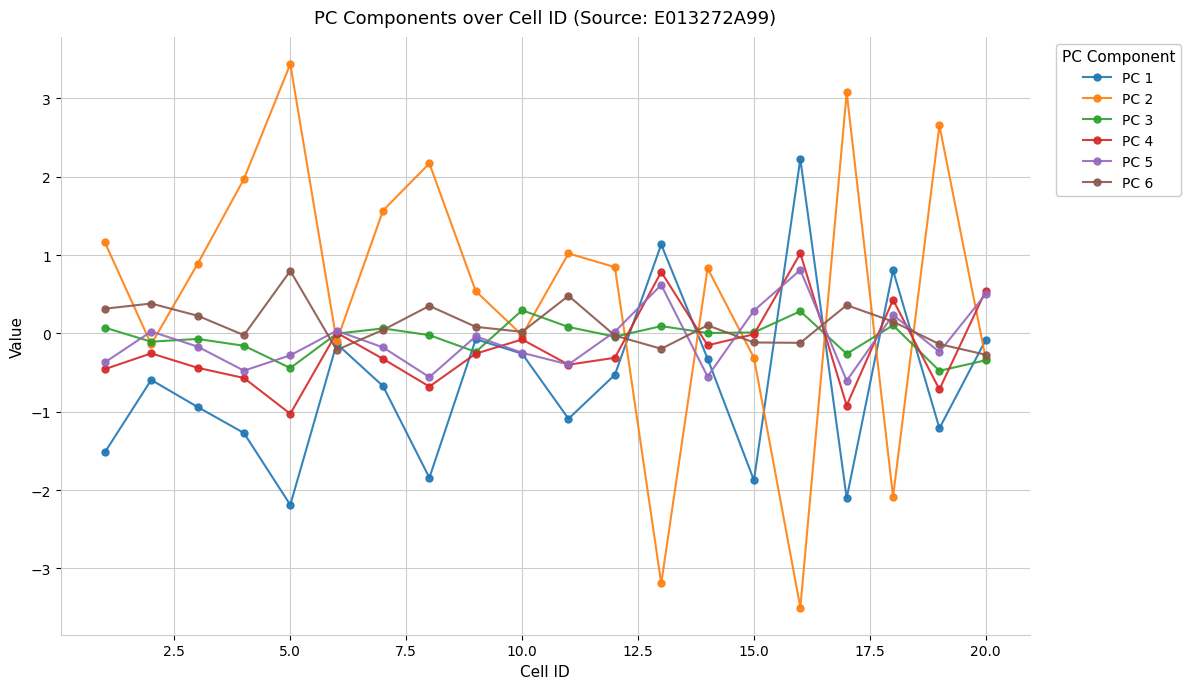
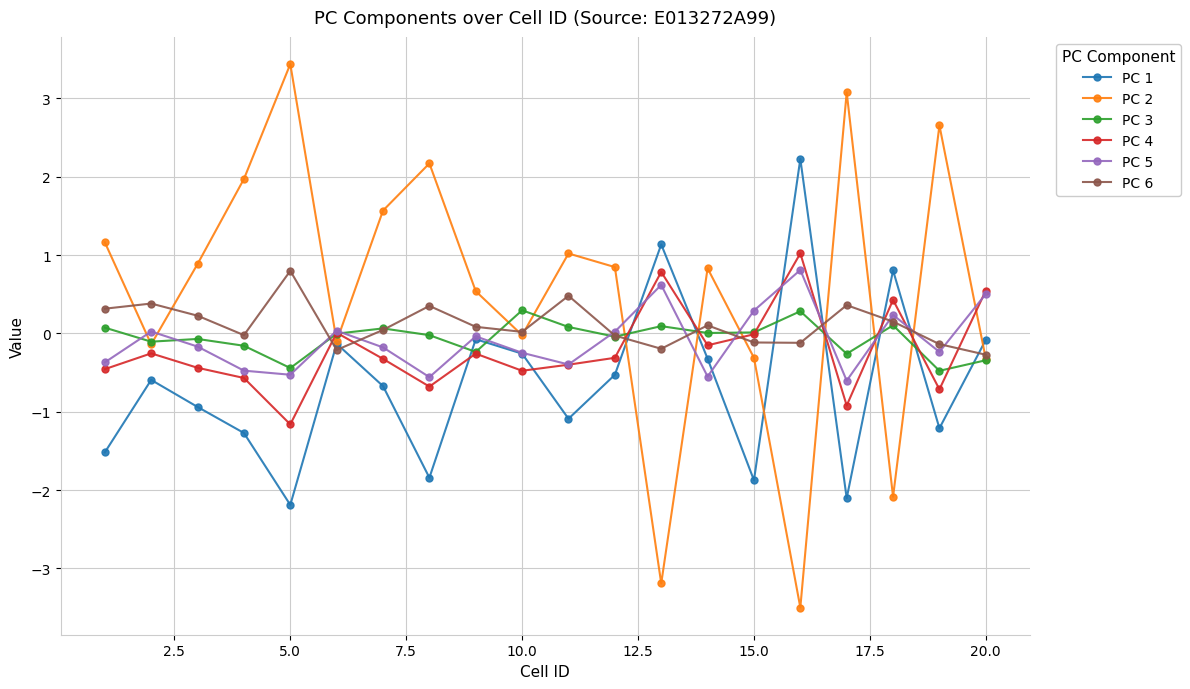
  {
    "PC 1": {
      "5.0": -2.2,
      "15.0": -1.9,
      "20.0": -0.1
    },
    "PC 2": {
      "5.0": 3.4,
      "10.0": 0.0,
      "15.0": -0.3
    },
    "PC 3": {
      "5.0": -0.4,
      "10.0": 0.3
    },
    "PC 4": {
-     "5.0": -1.0,
-     "10.0": -0.1,
+     "5.0": -1.2,
+     "10.0": -0.5,
      "20.0": 0.5
    },
    "PC 5": {
-     "5.0": -0.3,
+     "5.0": -0.5,
      "15.0": 0.3,
      "20.0": 0.5
    },
    "PC 6": {
      "5.0": 0.8,
      "10.0": 0.0,
      "15.0": -0.1,
      "20.0": -0.3
    }
  }
